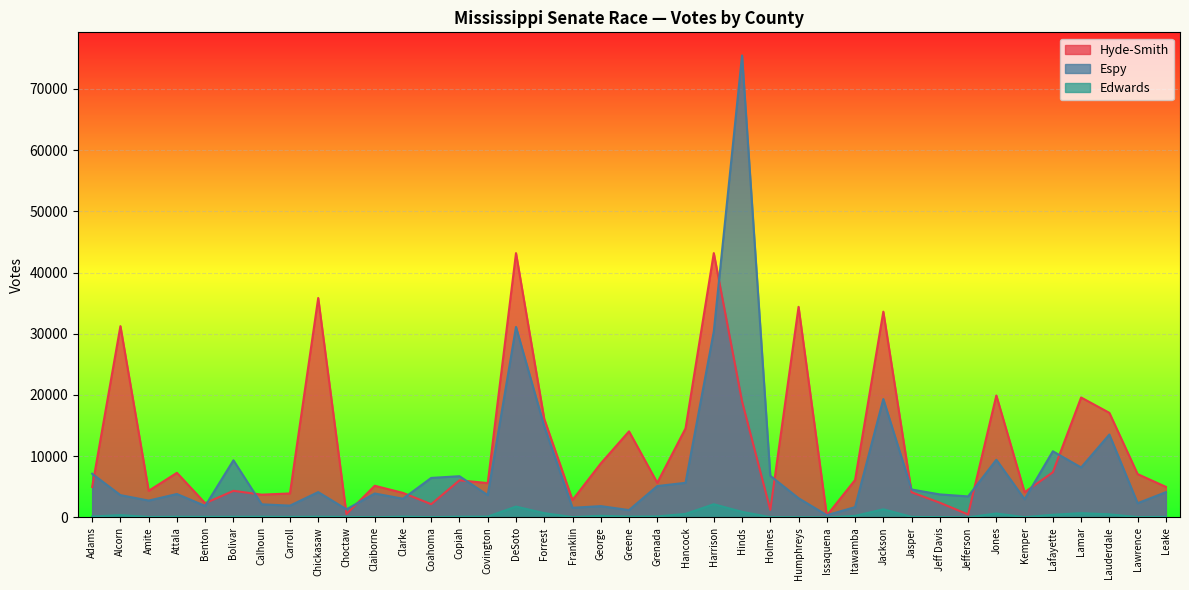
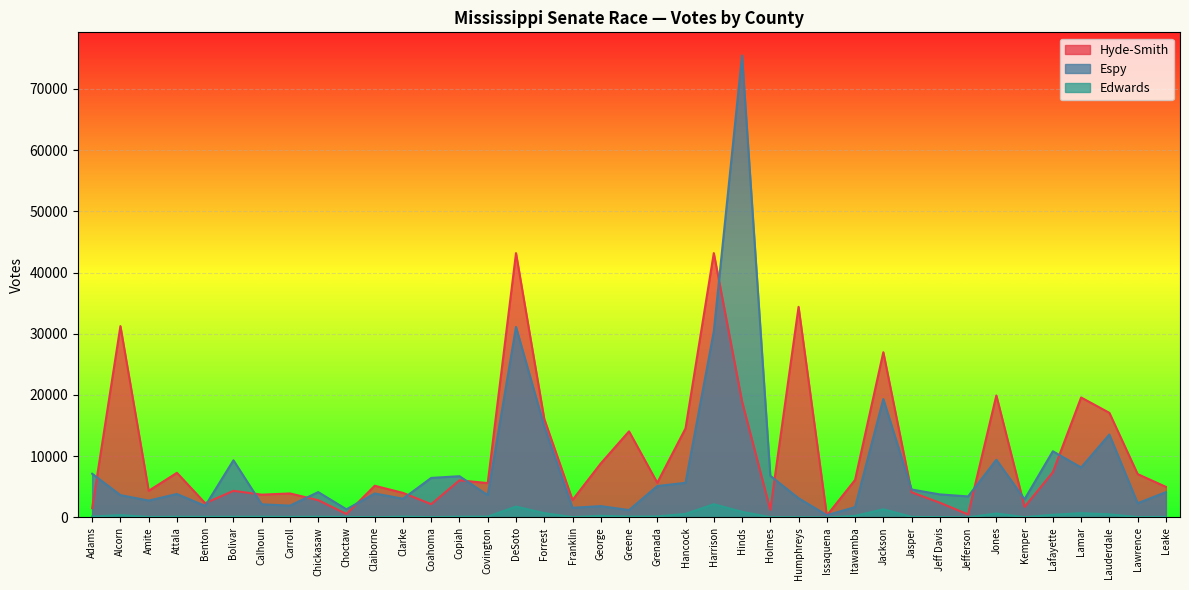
  {
    "Hyde-Smith": {
-     "Adams": 5000,
+     "Adams": 2000,
      "Alcorn": 31000,
      "Amite": 4000,
      "Attala": 7000,
      "Benton": 2000,
      "Bolivar": 4000,
      "Calhoun": 4000,
      "Carroll": 4000,
-     "Chickasaw": 36000,
+     "Chickasaw": 3000,
      "Choctaw": 1000,
      "Claiborne": 5000,
      "Clarke": 4000,
      "Coahoma": 2000,
      "Copiah": 6000,
      "Covington": 6000,
      "DeSoto": 43000,
      "Forrest": 16000,
      "Franklin": 3000,
      "George": 9000,
      "Greene": 14000,
      "Grenada": 6000,
      "Hancock": 15000,
      "Harrison": 43000,
      "Hinds": 19000,
      "Holmes": 1000,
      "Humphreys": 34000,
      "Itawamba": 6000,
-     "Jackson": 34000,
+     "Jackson": 27000,
      "Jasper": 4000,
      "Jeff Davis": 2000,
      "Jefferson": 0,
      "Jones": 20000,
-     "Kemper": 4000,
+     "Kemper": 2000,
      "Lafayette": 7000,
      "Lamar": 20000,
      "Lauderdale": 17000,
      "Lawrence": 7000,
      "Leake": 5000
    }
  }
